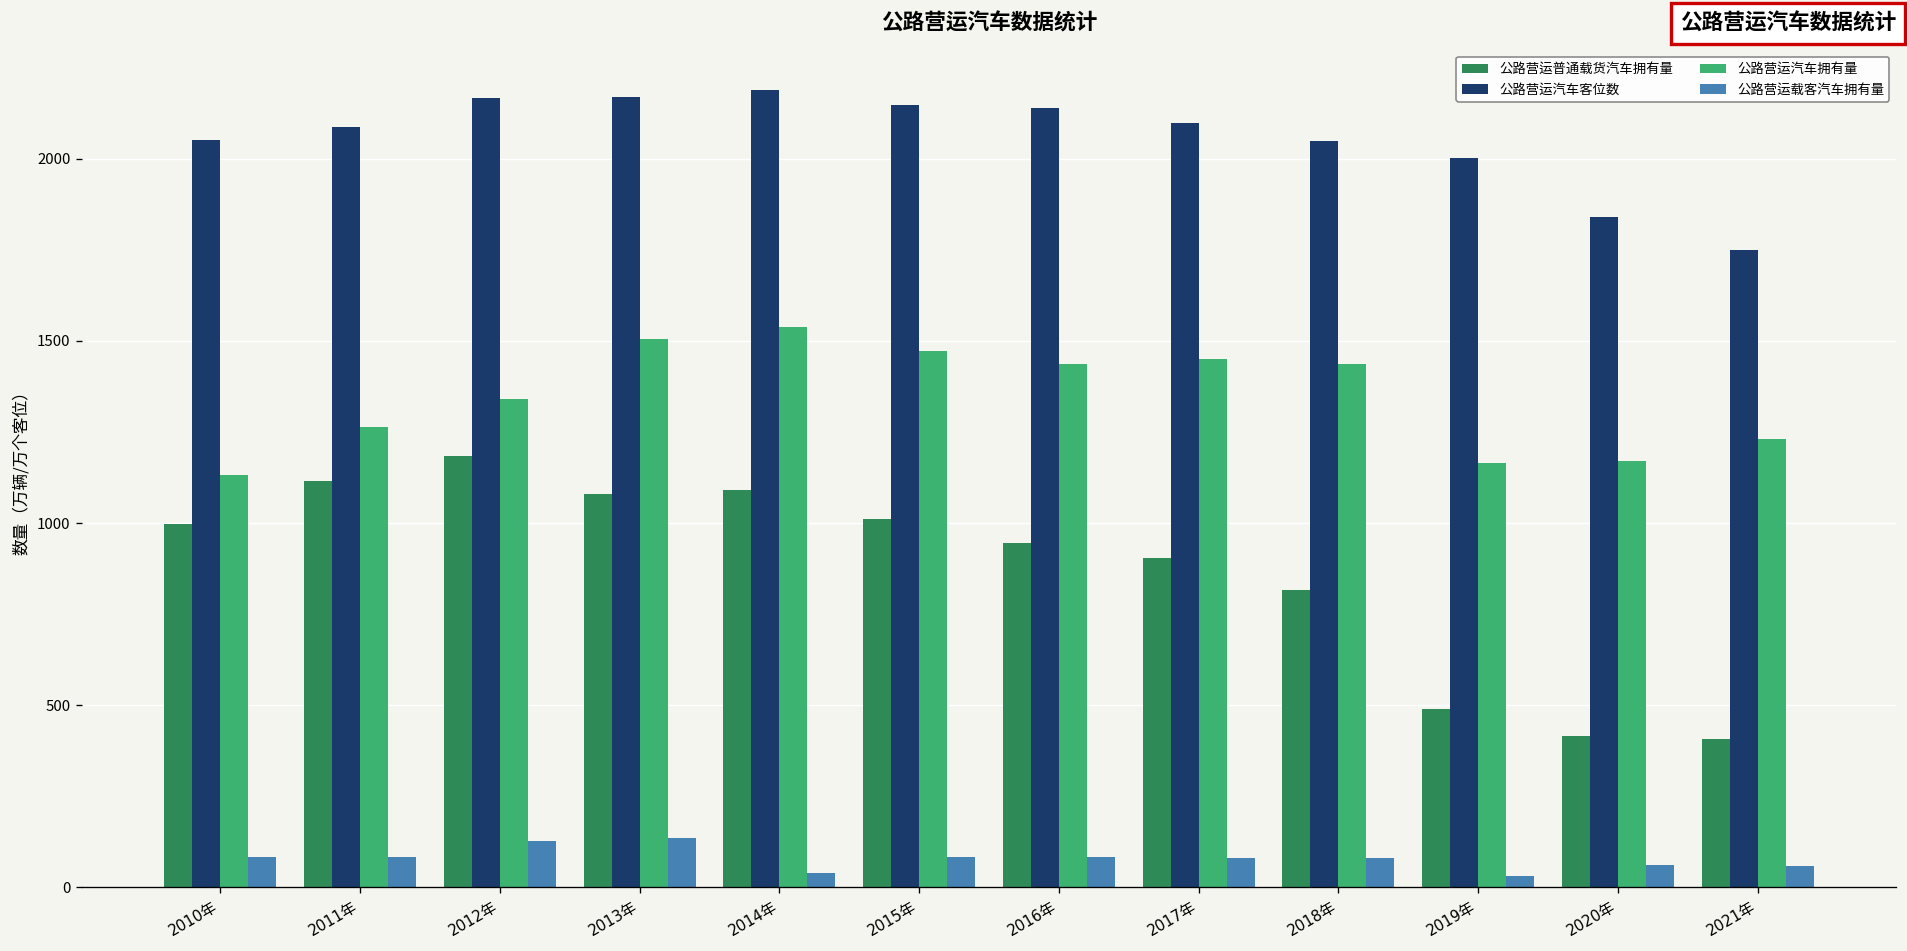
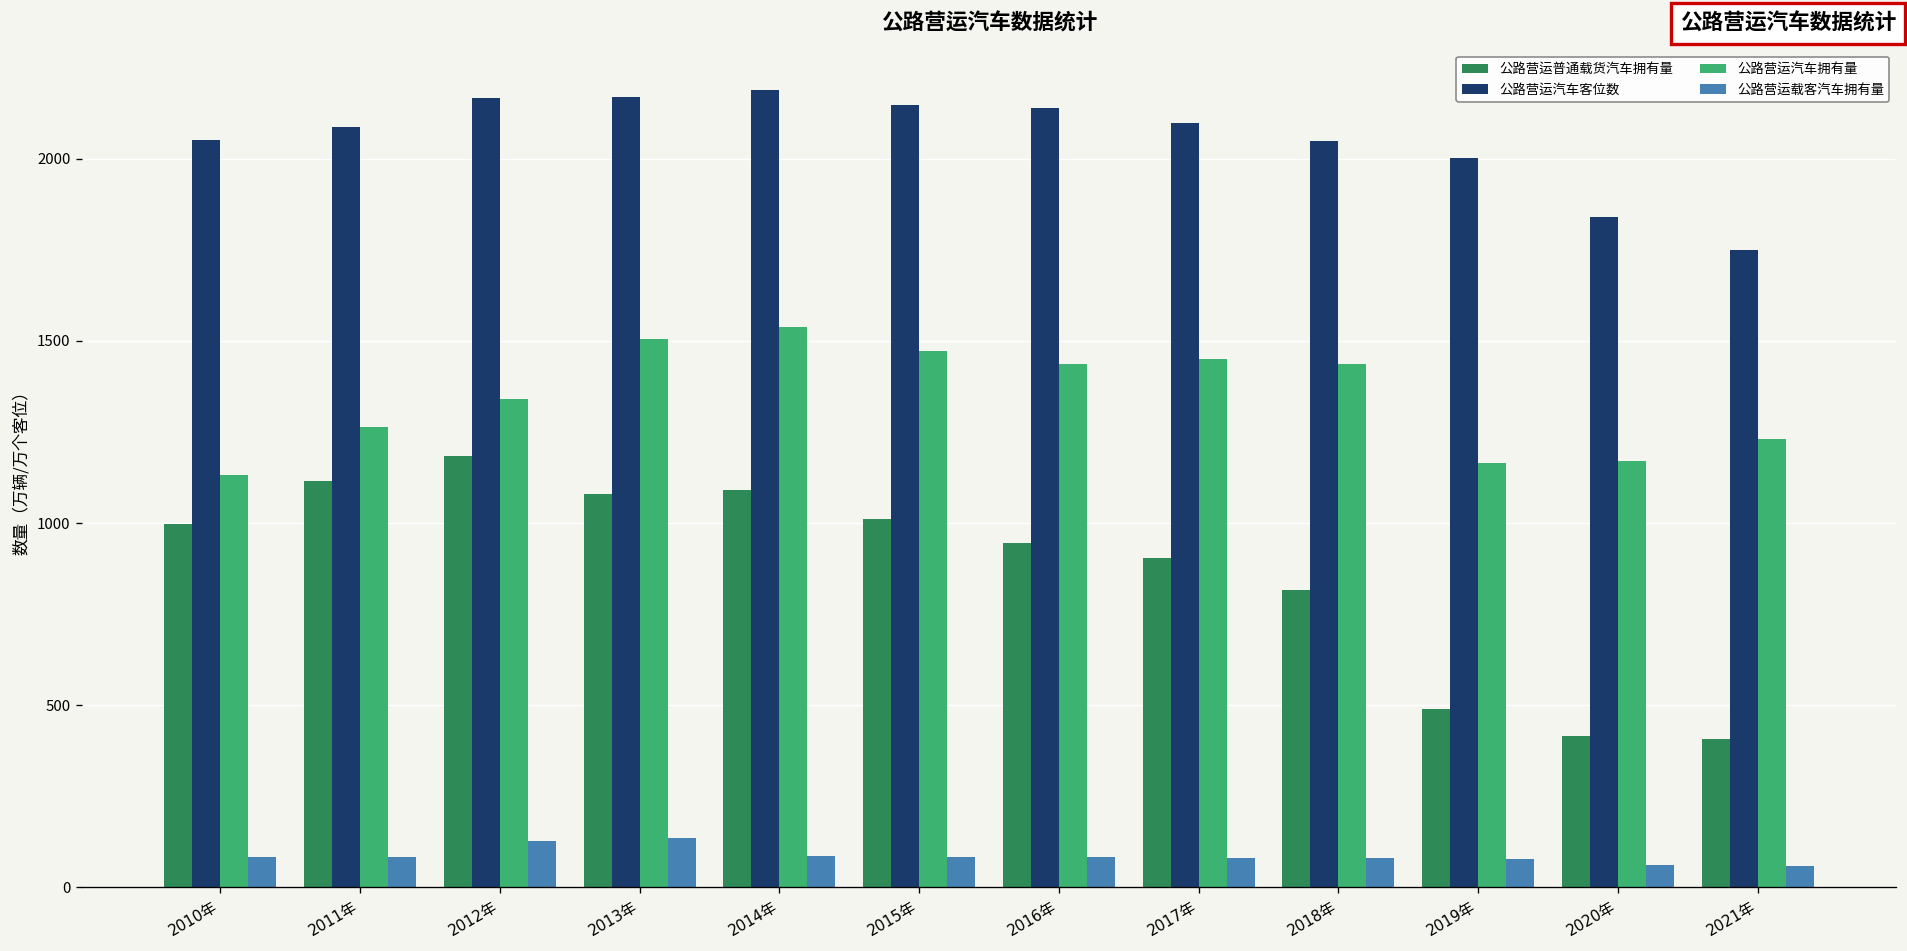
  {
    "公路营运汽车客位数": {
      "2010年": 2050,
      "2011年": 2090,
      "2012年": 2170,
      "2013年": 2170,
      "2014年": 2190,
      "2015年": 2150,
      "2016年": 2140,
      "2017年": 2100,
      "2018年": 2050,
      "2019年": 2000,
      "2020年": 1840,
      "2021年": 1750
    },
    "公路营运载客汽车拥有量": {
      "2010年": 80,
      "2011年": 80,
      "2012年": 130,
      "2013年": 140,
-     "2014年": 40,
+     "2014年": 80,
      "2015年": 80,
      "2016年": 80,
      "2017年": 80,
      "2018年": 80,
-     "2019年": 30,
+     "2019年": 80,
      "2020年": 60,
      "2021年": 60
    }
  }
